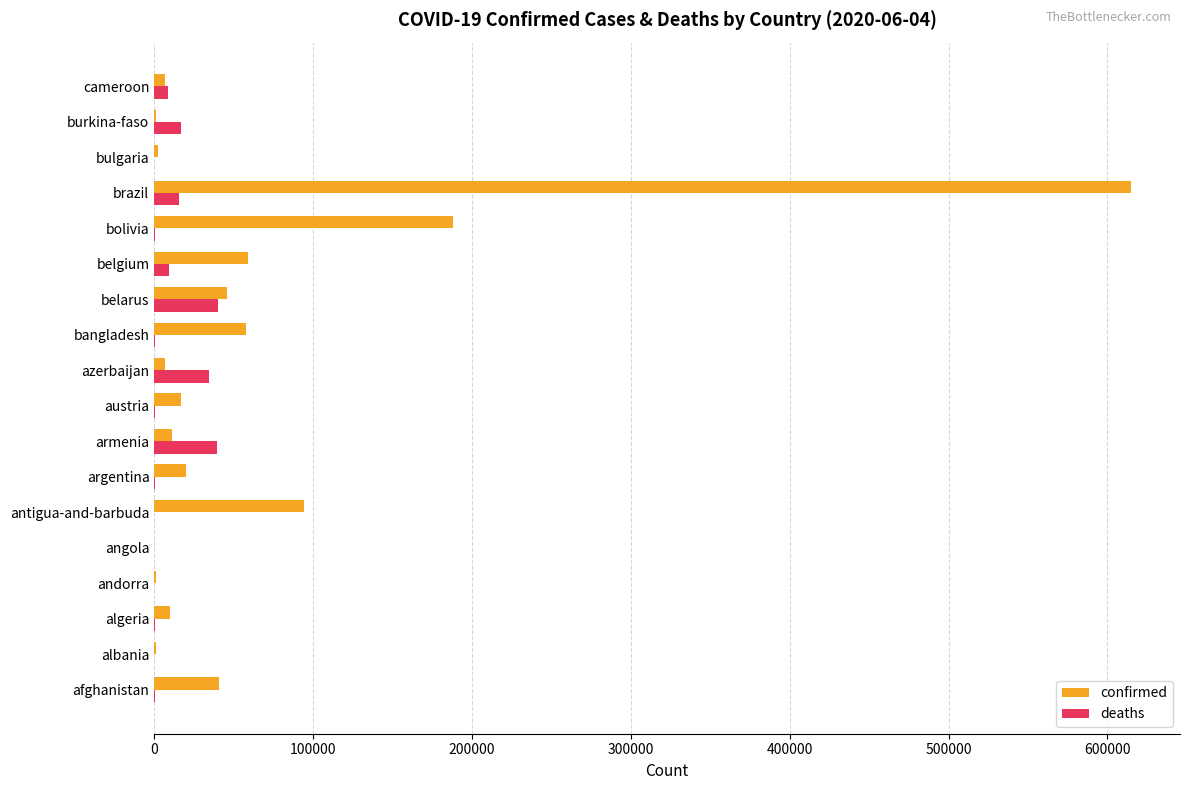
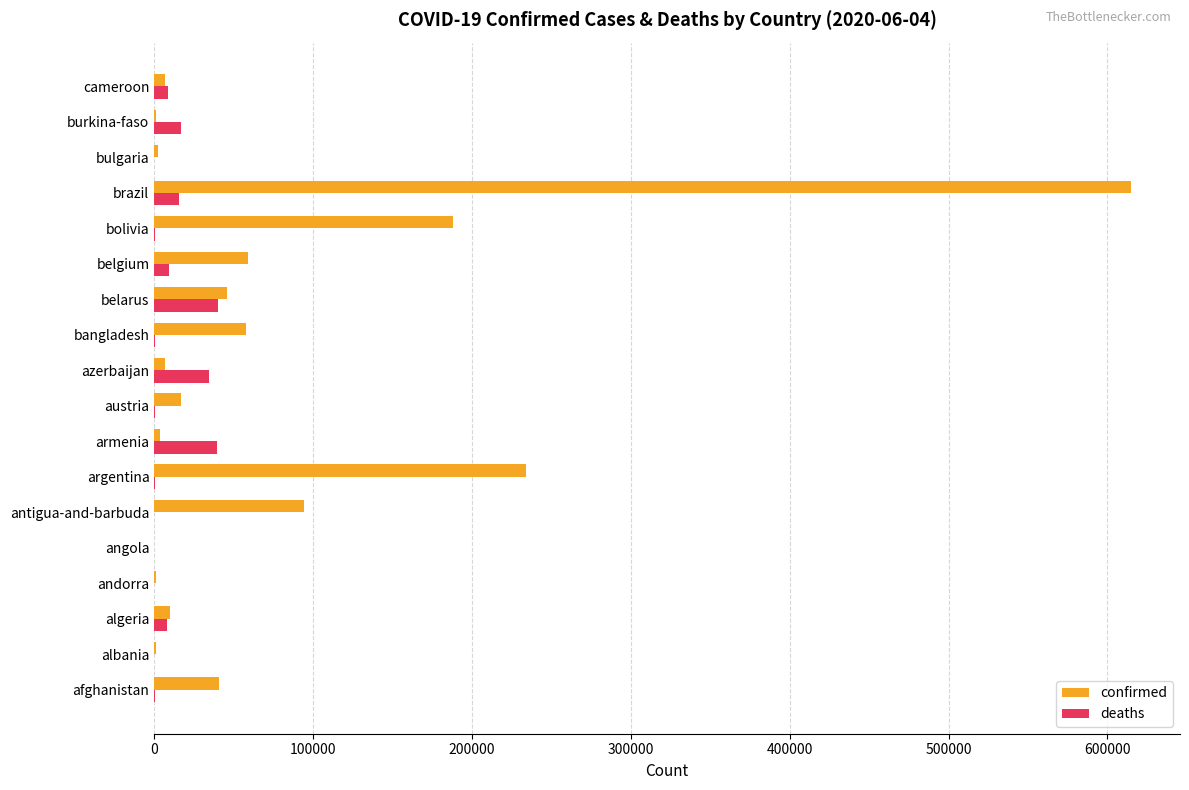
  {
    "confirmed": {
      "cameroon": 7000,
      "bulgaria": 3000,
      "brazil": 615000,
      "bolivia": 188000,
      "belgium": 59000,
      "belarus": 46000,
      "bangladesh": 58000,
      "azerbaijan": 7000,
      "austria": 17000,
-     "armenia": 11000,
-     "argentina": 20000,
+     "armenia": 4000,
+     "argentina": 234000,
      "antigua-and-barbuda": 94000,
      "algeria": 10000,
      "afghanistan": 41000
    },
    "deaths": {
      "cameroon": 9000,
      "burkina-faso": 17000,
      "brazil": 16000,
      "belgium": 10000,
      "belarus": 40000,
      "azerbaijan": 35000,
      "armenia": 40000,
-     "algeria": 1000
+     "algeria": 8000
    }
  }
